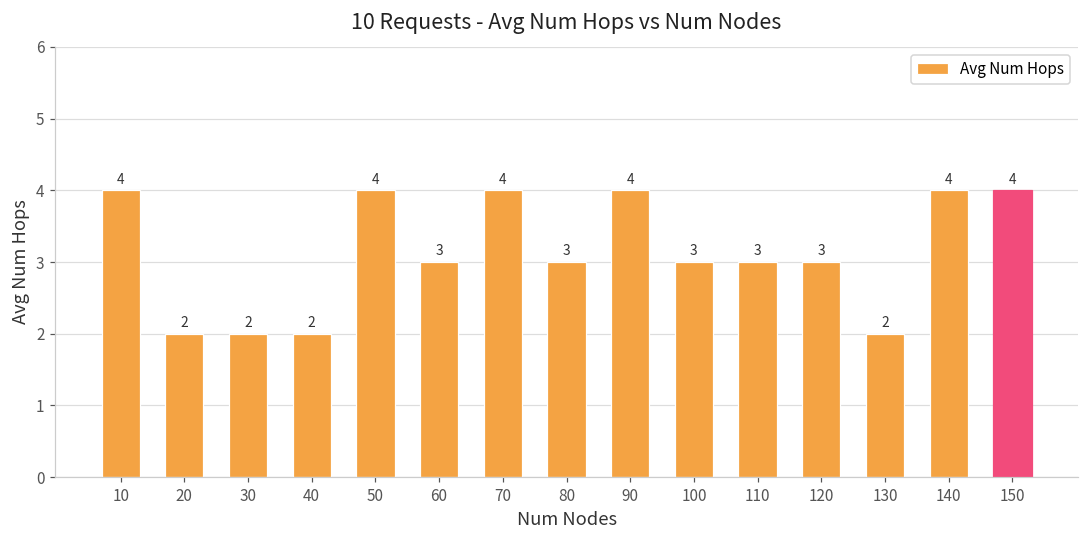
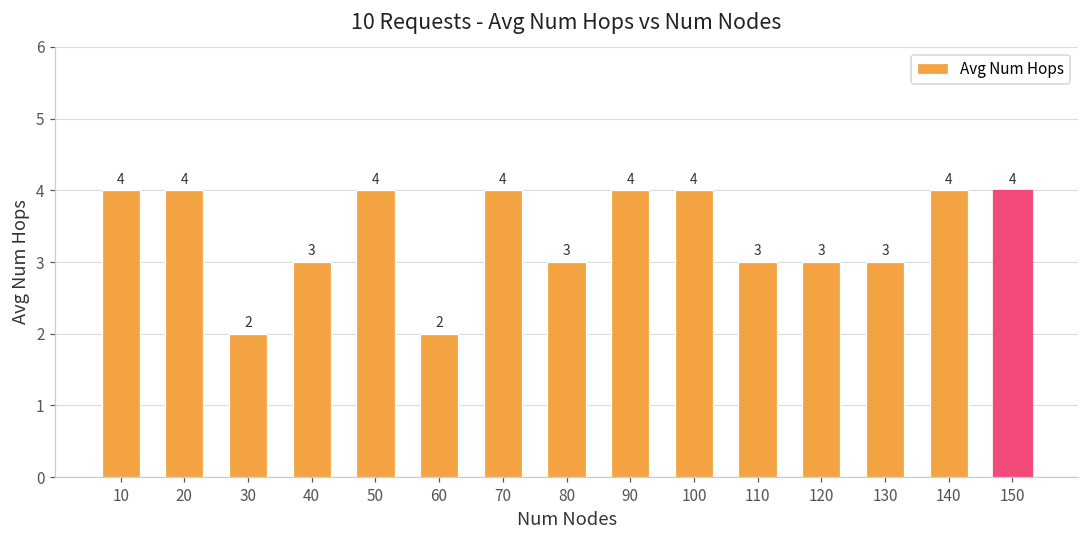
  {
    "10": 4,
-   "20": 2,
+   "20": 4,
    "30": 2,
-   "40": 2,
+   "40": 3,
    "50": 4,
-   "60": 3,
+   "60": 2,
    "70": 4,
    "80": 3,
    "90": 4,
-   "100": 3,
+   "100": 4,
    "110": 3,
    "120": 3,
-   "130": 2,
+   "130": 3,
    "140": 4,
    "150": 4
  }
